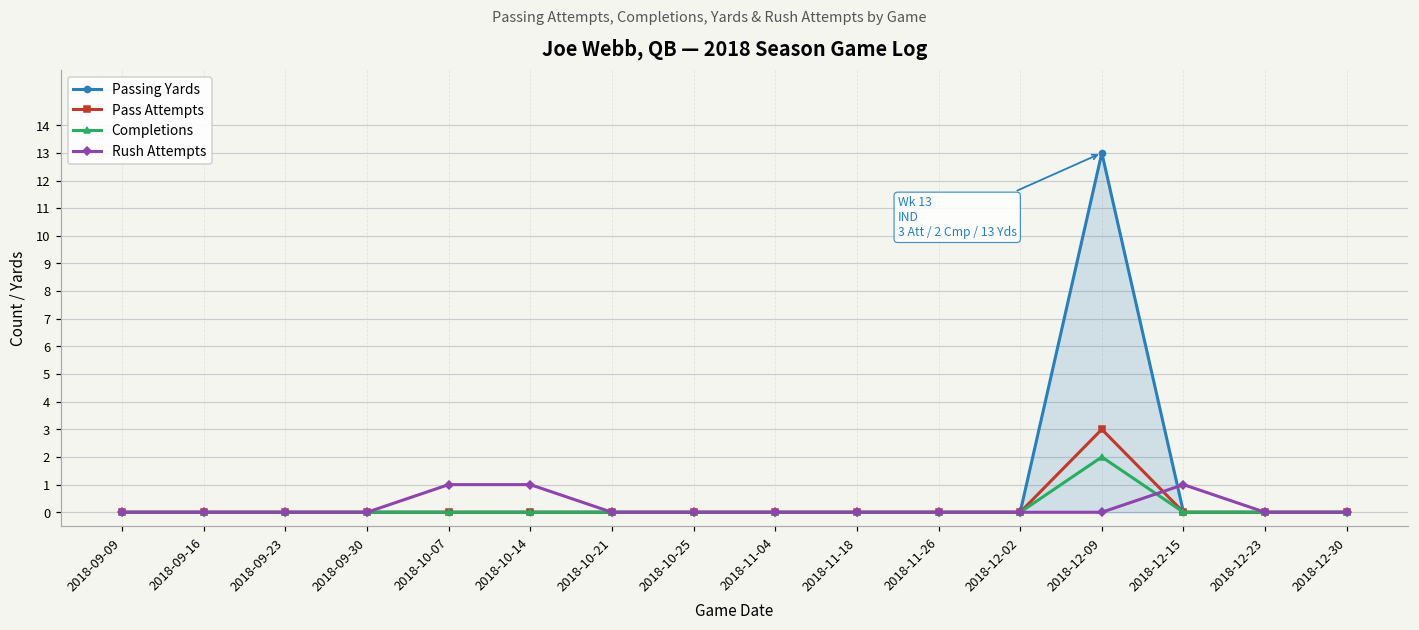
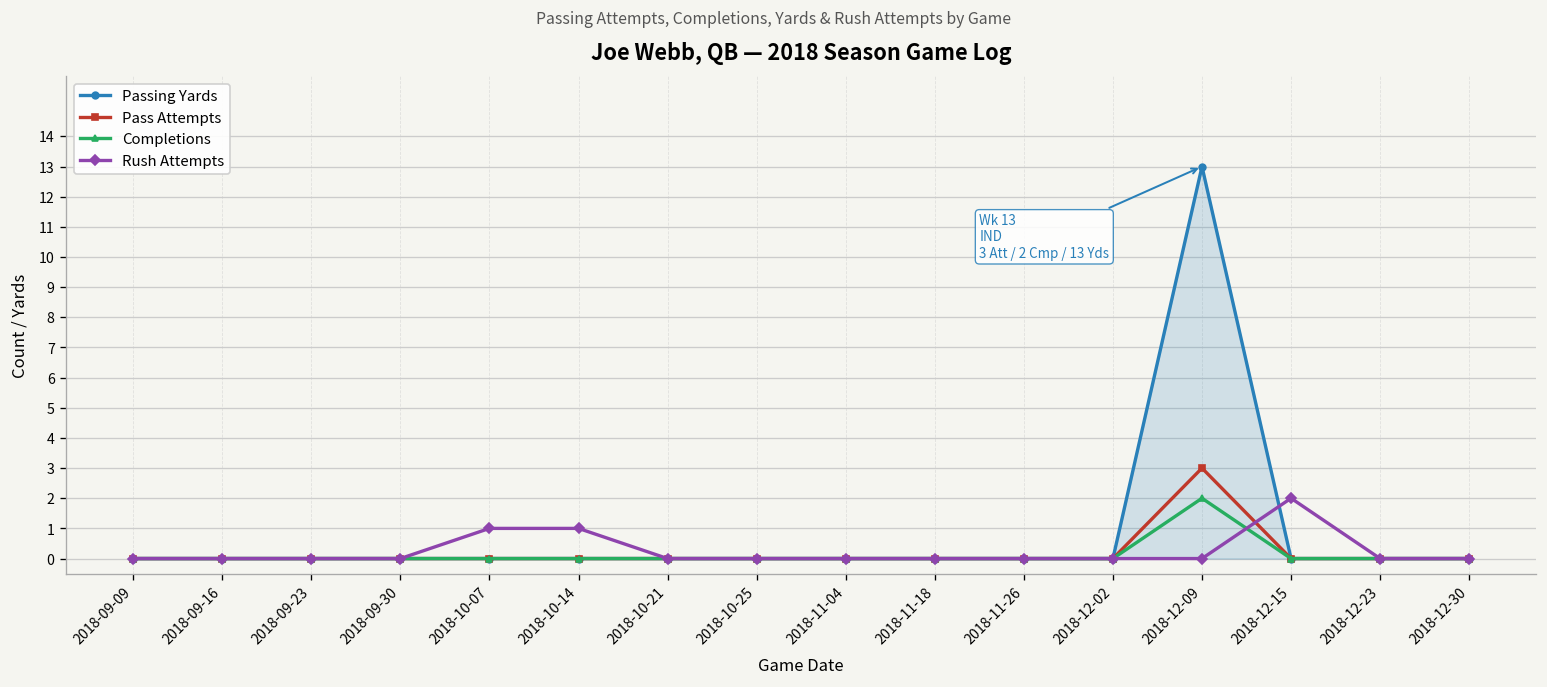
  {
    "Pass Attempts": {
      "2018-12-09": 3
    },
    "Completions": {
      "2018-12-09": 2
    },
    "Rush Attempts": {
      "2018-10-07": 1,
      "2018-10-14": 1,
      "2018-12-09": 0,
-     "2018-12-15": 1
+     "2018-12-15": 2
    }
  }
